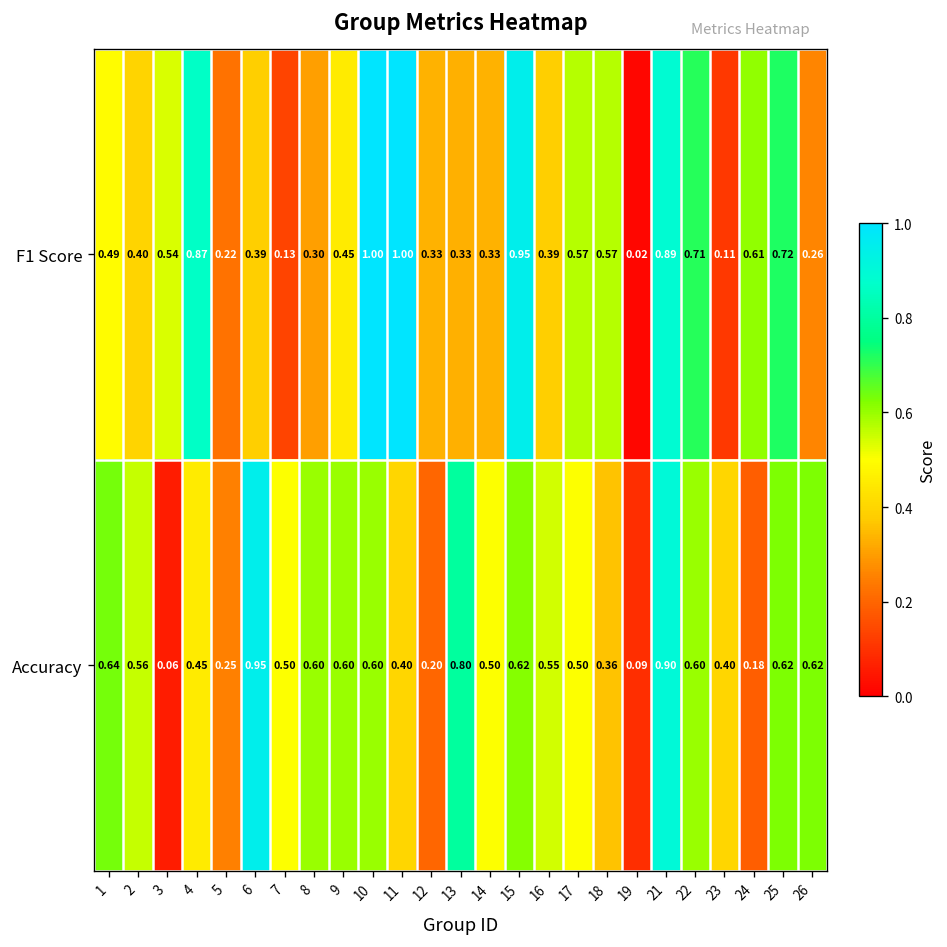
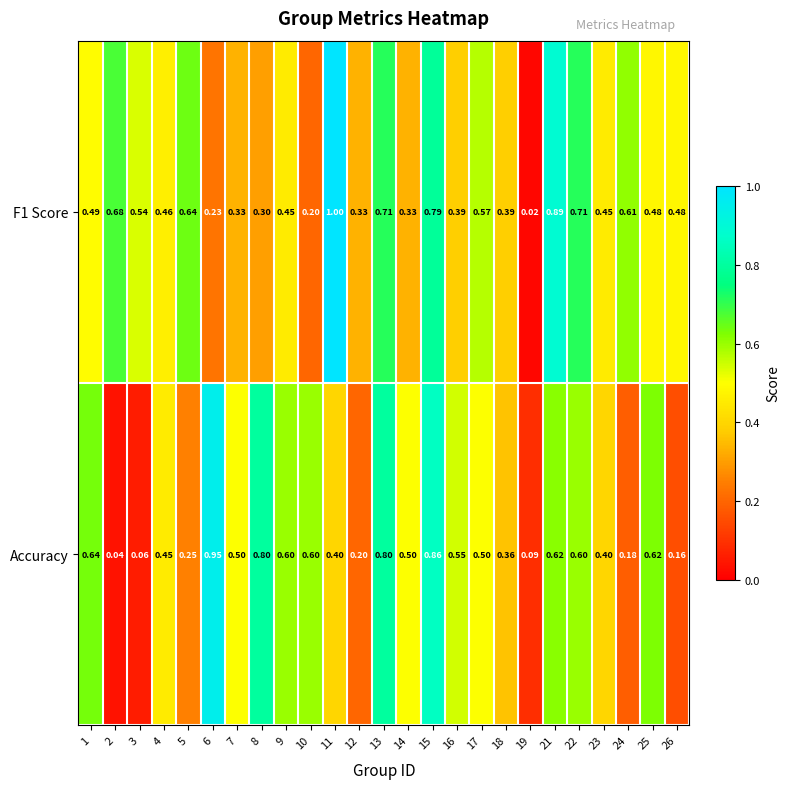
  {
    "F1 Score": {
      "1": 0.49,
-     "2": 0.40,
+     "2": 0.68,
      "3": 0.54,
-     "4": 0.87,
-     "5": 0.22,
-     "6": 0.39,
-     "7": 0.13,
+     "4": 0.46,
+     "5": 0.64,
+     "6": 0.23,
+     "7": 0.33,
      "8": 0.30,
      "9": 0.45,
-     "10": 1.00,
+     "10": 0.20,
      "11": 1.00,
      "12": 0.33,
-     "13": 0.33,
+     "13": 0.71,
      "14": 0.33,
-     "15": 0.95,
+     "15": 0.79,
      "16": 0.39,
      "17": 0.57,
-     "18": 0.57,
+     "18": 0.39,
      "19": 0.02,
      "21": 0.89,
      "22": 0.71,
-     "23": 0.11,
+     "23": 0.45,
      "24": 0.61,
-     "25": 0.72,
-     "26": 0.26
+     "25": 0.48,
+     "26": 0.48
    },
    "Accuracy": {
      "1": 0.64,
-     "2": 0.56,
+     "2": 0.04,
      "3": 0.06,
      "4": 0.45,
      "5": 0.25,
      "6": 0.95,
      "7": 0.50,
-     "8": 0.60,
+     "8": 0.80,
      "9": 0.60,
      "10": 0.60,
      "11": 0.40,
      "12": 0.20,
      "13": 0.80,
      "14": 0.50,
-     "15": 0.62,
+     "15": 0.86,
      "16": 0.55,
      "17": 0.50,
      "18": 0.36,
      "19": 0.09,
-     "21": 0.90,
+     "21": 0.62,
      "22": 0.60,
      "23": 0.40,
      "24": 0.18,
      "25": 0.62,
-     "26": 0.62
+     "26": 0.16
    }
  }
